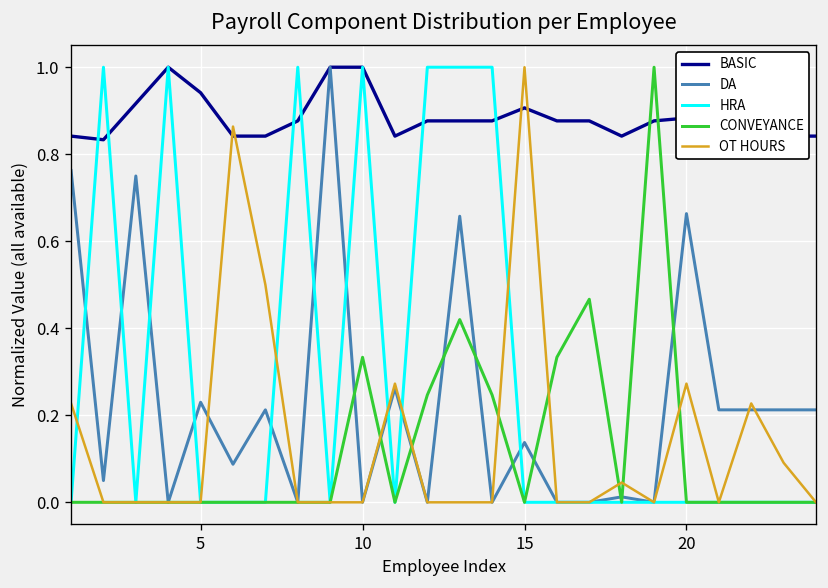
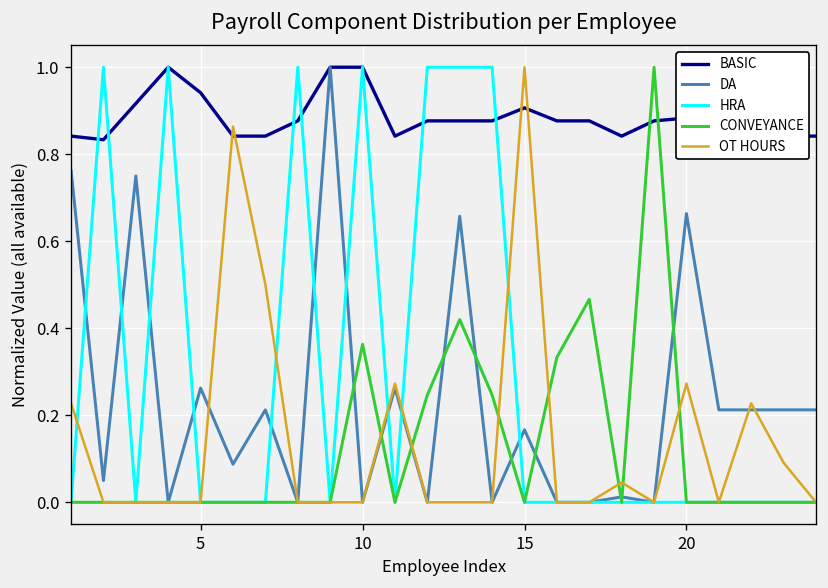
  {
    "BASIC": {
      "5": 0.94,
      "15": 0.91
    },
    "DA": {
-     "5": 0.23,
-     "15": 0.14,
+     "5": 0.26,
+     "15": 0.17,
      "20": 0.66
    },
    "CONVEYANCE": {
-     "10": 0.33
+     "10": 0.36
    },
    "OT HOURS": {
      "15": 1.00,
      "20": 0.27
    }
  }
